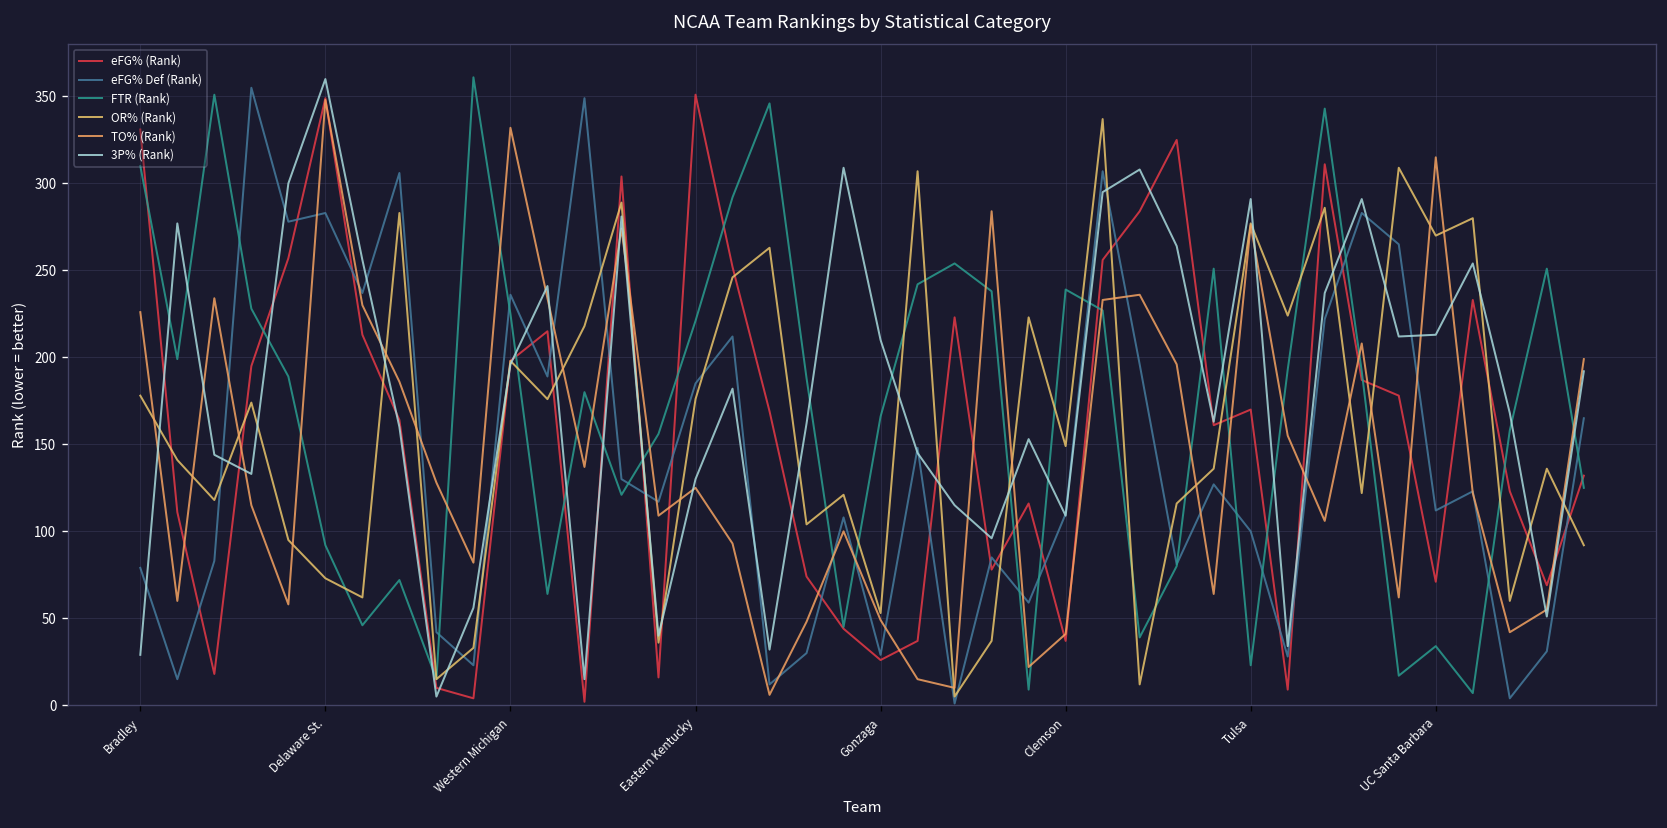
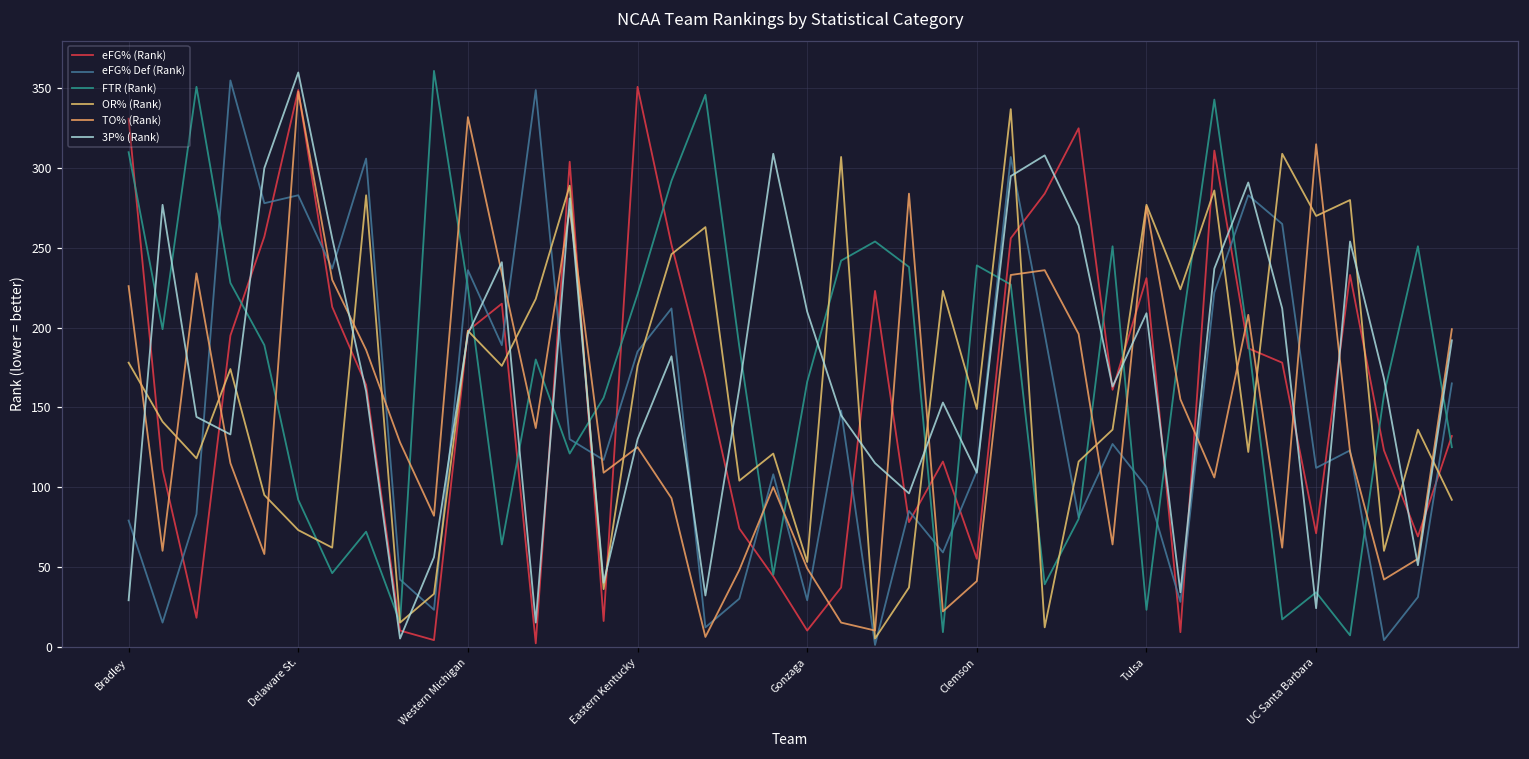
  {
    "eFG% (Rank)": {
      "Eastern Kentucky": 351,
-     "Gonzaga": 26,
-     "Clemson": 37,
-     "Tulsa": 170,
+     "Gonzaga": 10,
+     "Clemson": 55,
+     "Tulsa": 231,
      "UC Santa Barbara": 71
    },
    "3P% (Rank)": {
      "Bradley": 29,
      "Delaware St.": 360,
      "Western Michigan": 196,
      "Eastern Kentucky": 130,
      "Gonzaga": 210,
-     "Tulsa": 291,
-     "UC Santa Barbara": 213
+     "Tulsa": 209,
+     "UC Santa Barbara": 24
    }
  }
